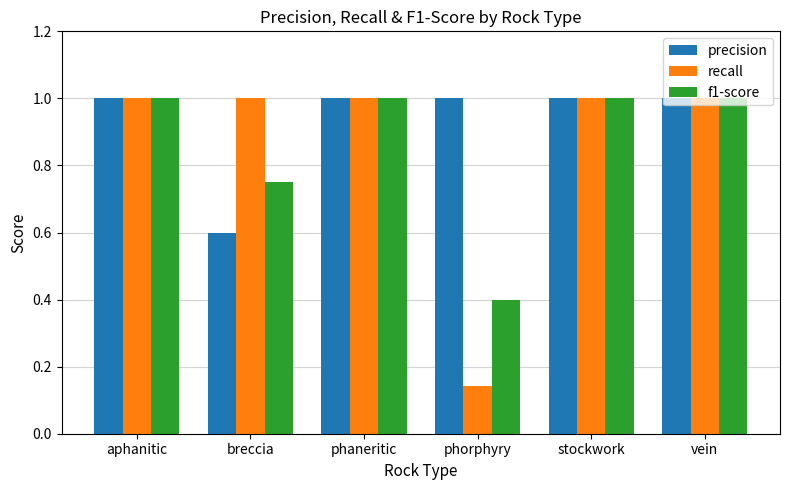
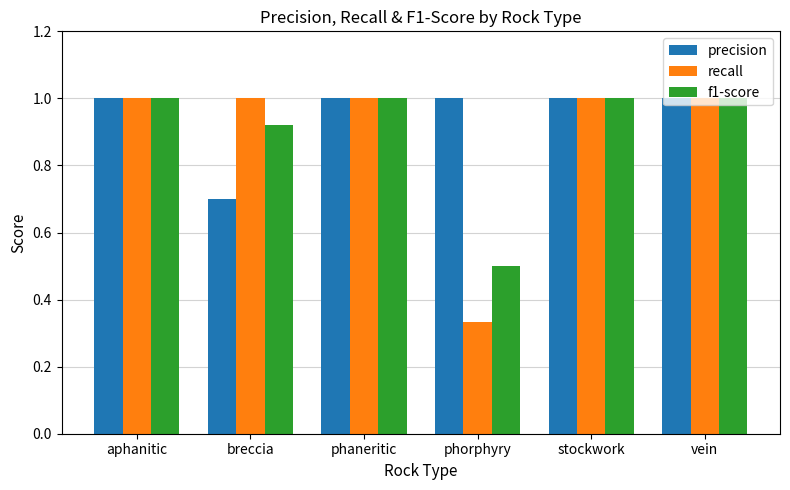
  {
    "precision": {
      "aphanitic": 1.0,
-     "breccia": 0.6,
+     "breccia": 0.7,
      "phaneritic": 1.0,
      "phorphyry": 1.0,
      "stockwork": 1.0
    },
    "recall": {
      "aphanitic": 1.00,
      "breccia": 1.00,
      "phaneritic": 1.00,
-     "phorphyry": 0.14,
+     "phorphyry": 0.33,
      "stockwork": 1.00
    },
    "f1-score": {
      "aphanitic": 1.00,
-     "breccia": 0.75,
+     "breccia": 0.92,
      "phaneritic": 1.00,
-     "phorphyry": 0.4,
+     "phorphyry": 0.5,
      "stockwork": 1.00
    }
  }
